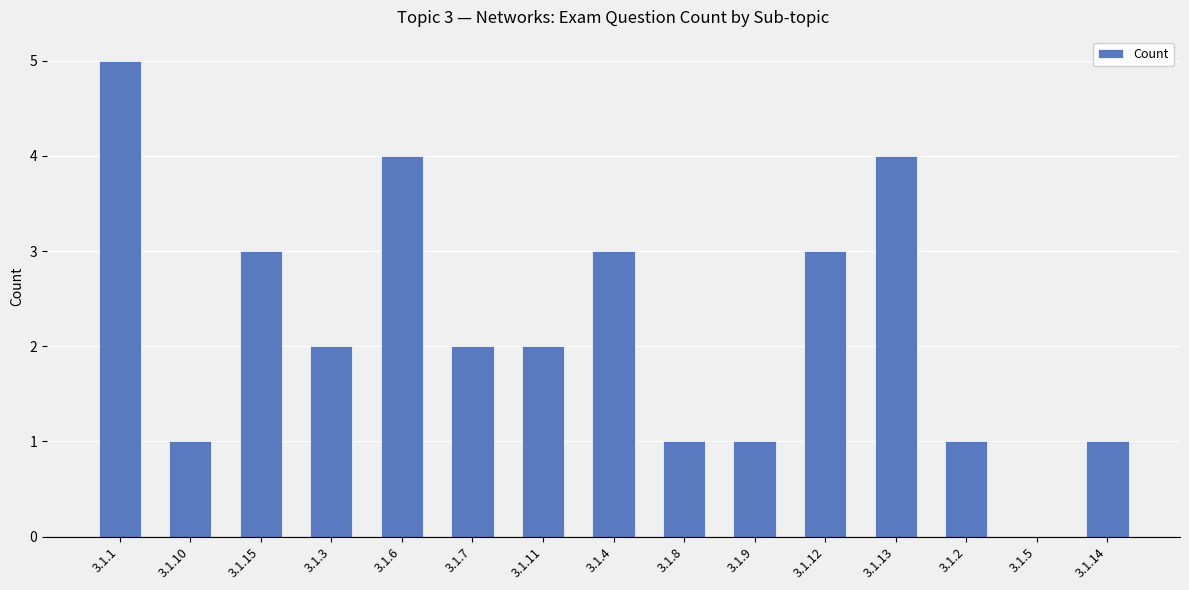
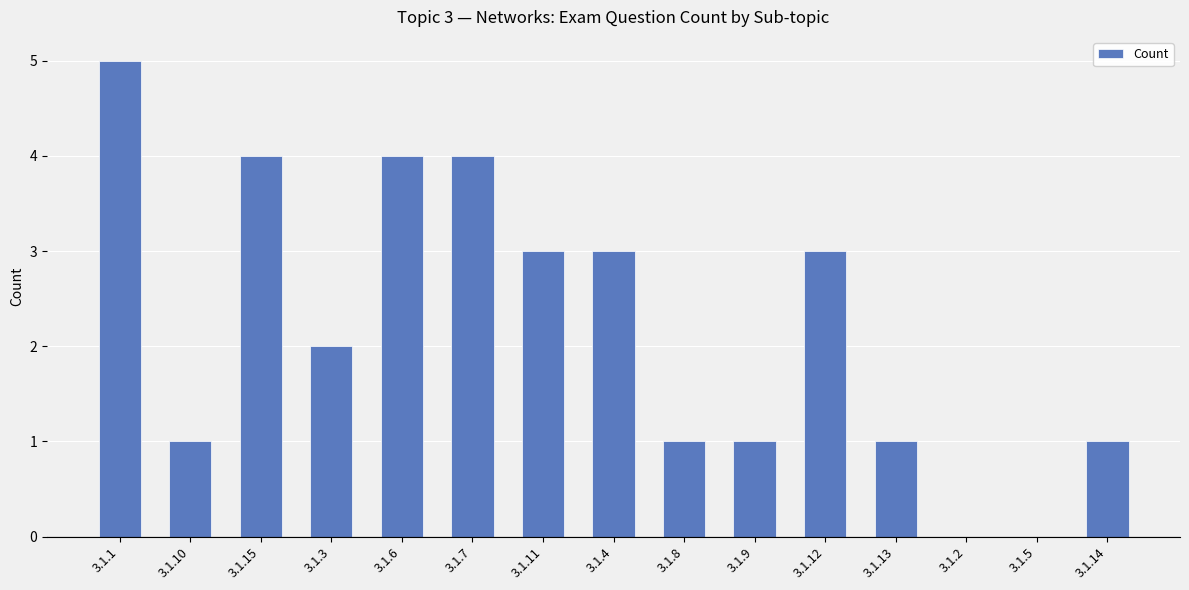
  {
    "3.1.1": 5,
    "3.1.10": 1,
-   "3.1.15": 3,
+   "3.1.15": 4,
    "3.1.3": 2,
    "3.1.6": 4,
-   "3.1.7": 2,
-   "3.1.11": 2,
+   "3.1.7": 4,
+   "3.1.11": 3,
    "3.1.4": 3,
    "3.1.8": 1,
    "3.1.9": 1,
    "3.1.12": 3,
-   "3.1.13": 4,
-   "3.1.2": 1,
+   "3.1.13": 1,
+   "3.1.2": 0,
    "3.1.5": 0,
    "3.1.14": 1
  }
